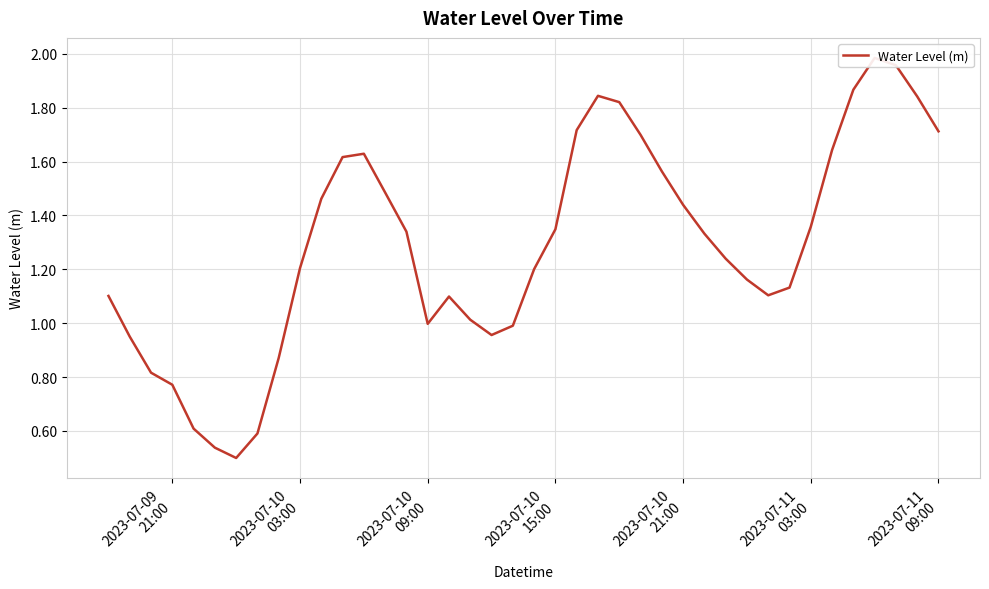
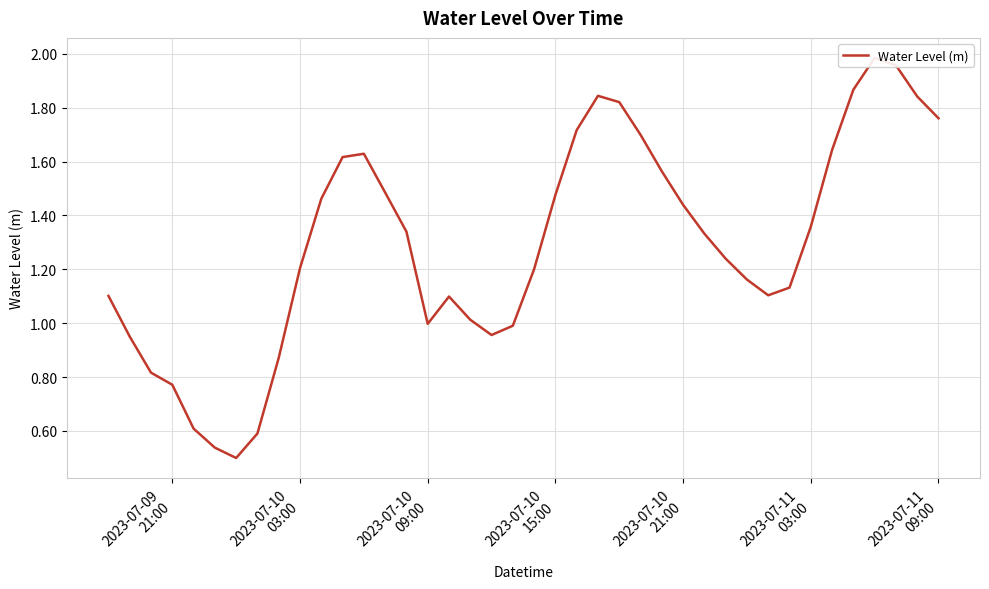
  {
    "2023-07-09 21:00": 0.77,
    "2023-07-10 03:00": 1.20,
    "2023-07-10 09:00": 1.00,
-   "2023-07-10 15:00": 1.35,
+   "2023-07-10 15:00": 1.48,
    "2023-07-10 21:00": 1.44,
    "2023-07-11 03:00": 1.36,
-   "2023-07-11 09:00": 1.71
+   "2023-07-11 09:00": 1.76
  }
